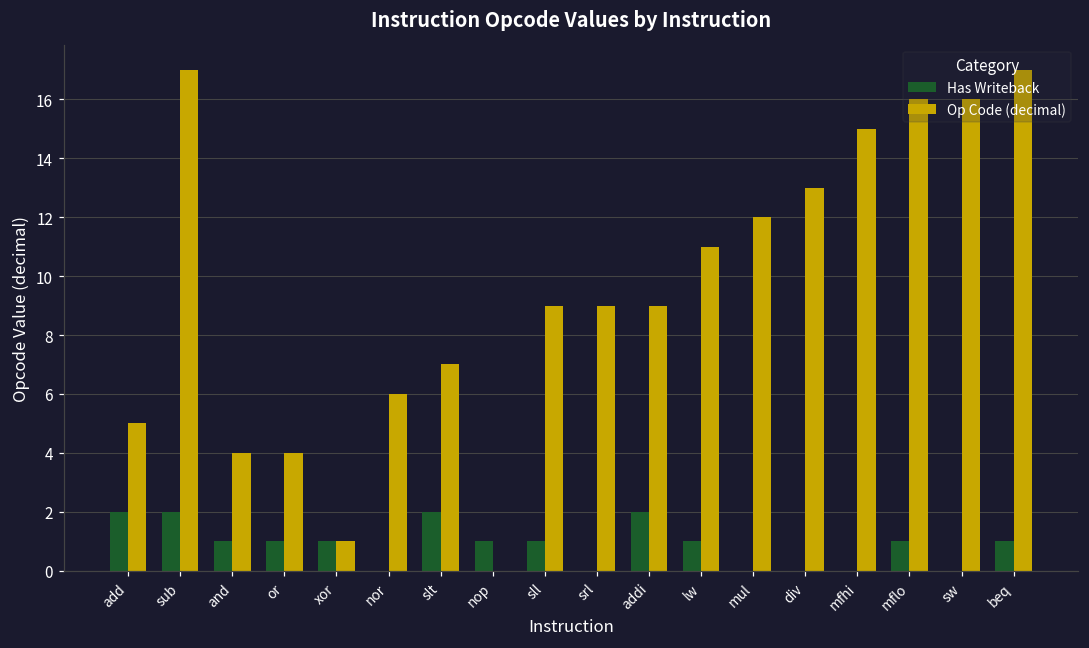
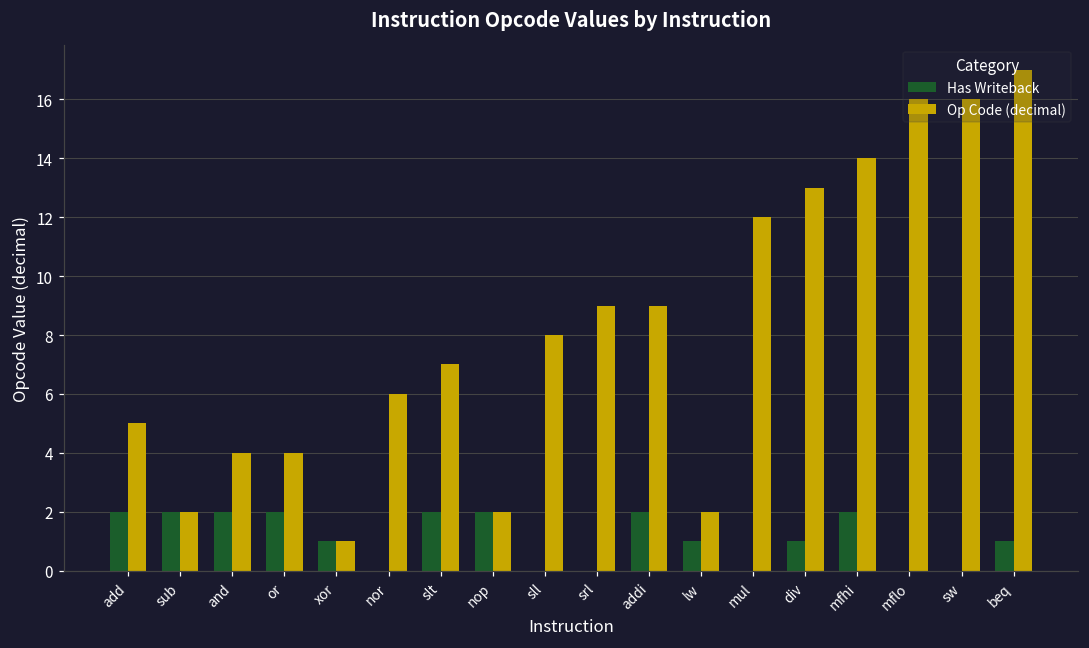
  {
    "Has Writeback": {
      "add": 2,
      "sub": 2,
-     "and": 1,
-     "or": 1,
+     "and": 2,
+     "or": 2,
      "xor": 1,
      "nor": 0,
      "slt": 2,
-     "nop": 1,
-     "sll": 1,
+     "nop": 2,
+     "sll": 0,
      "srl": 0,
      "addi": 2,
      "lw": 1,
      "mul": 0,
-     "div": 0,
-     "mfhi": 0,
-     "mflo": 1,
+     "div": 1,
+     "mfhi": 2,
+     "mflo": 0,
      "sw": 0,
      "beq": 1
    },
    "Op Code (decimal)": {
      "add": 5,
-     "sub": 17,
+     "sub": 2,
      "and": 4,
      "or": 4,
      "xor": 1,
      "nor": 6,
      "slt": 7,
-     "nop": 0,
-     "sll": 9,
+     "nop": 2,
+     "sll": 8,
      "srl": 9,
      "addi": 9,
-     "lw": 11,
+     "lw": 2,
      "mul": 12,
      "div": 13,
-     "mfhi": 15
+     "mfhi": 14
    }
  }
